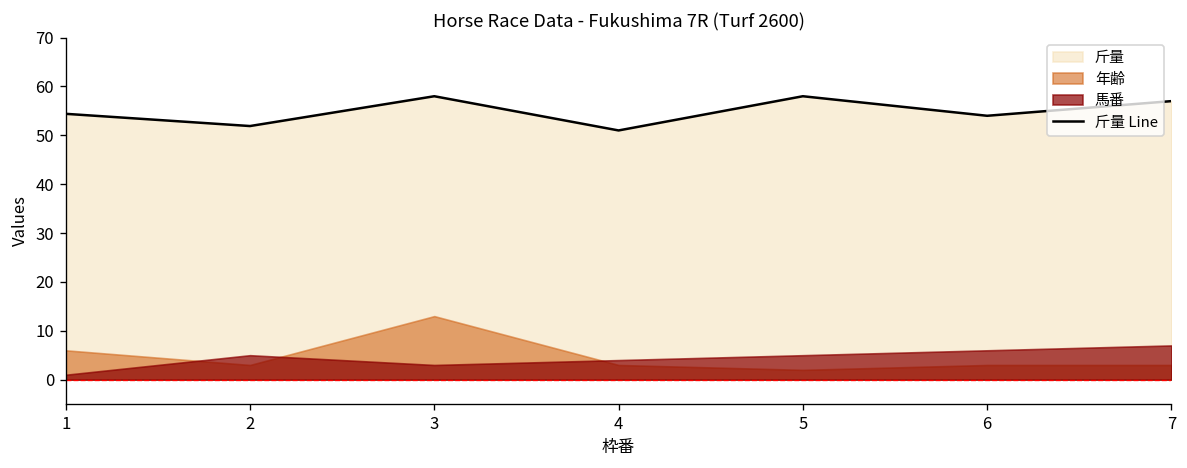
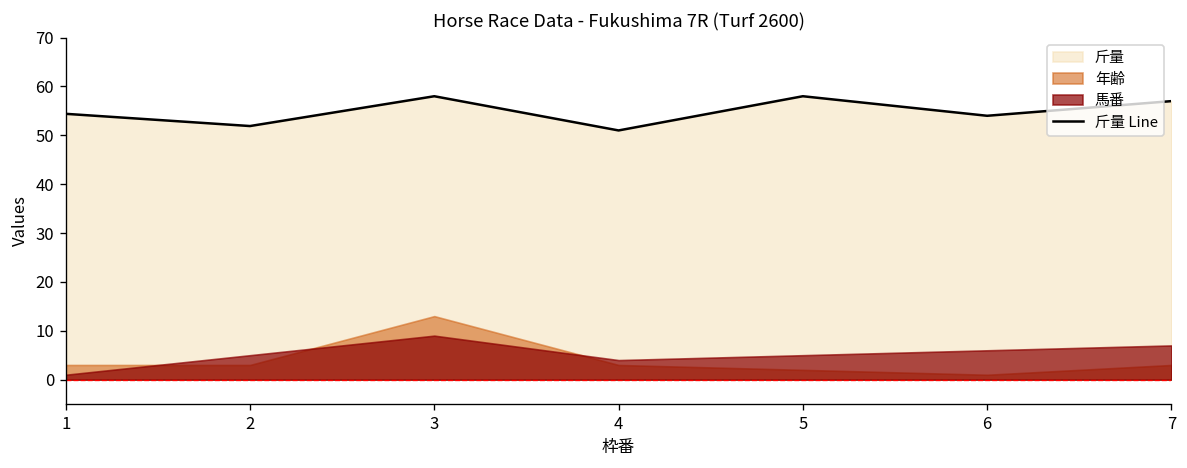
  {
    "斤量": {
      "1": 54,
      "2": 52,
      "3": 58,
      "4": 51,
      "5": 58,
      "6": 54,
      "7": 57
    },
    "年齢": {
-     "1": 6,
+     "1": 3,
      "2": 3,
      "3": 13,
      "4": 3,
      "5": 2,
-     "6": 3,
+     "6": 1,
      "7": 3
    },
    "馬番": {
      "1": 1,
      "2": 5,
-     "3": 3,
+     "3": 9,
      "4": 4,
      "5": 5,
      "6": 6,
      "7": 7
    }
  }
